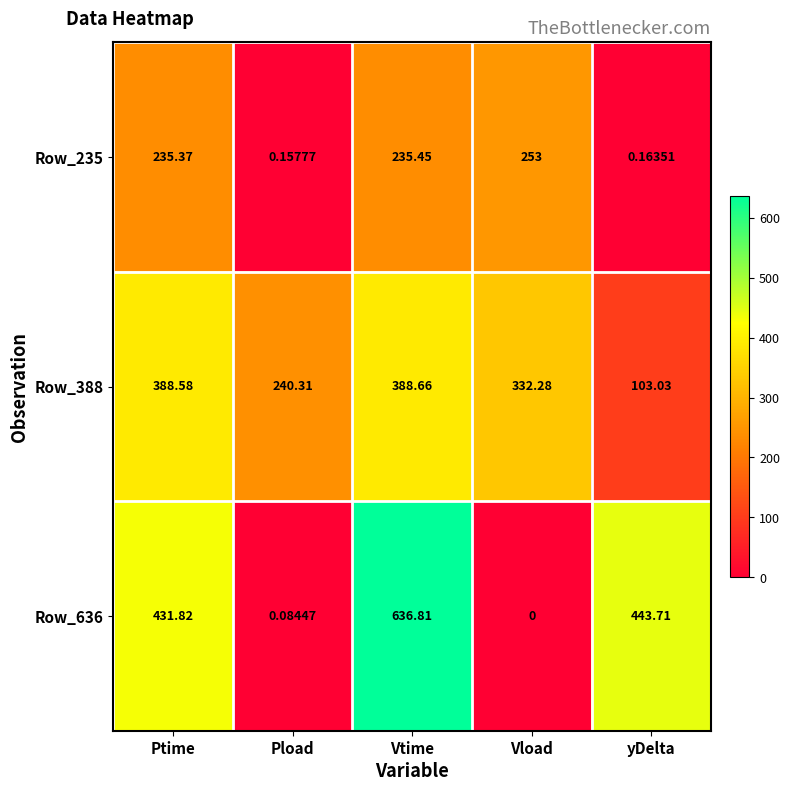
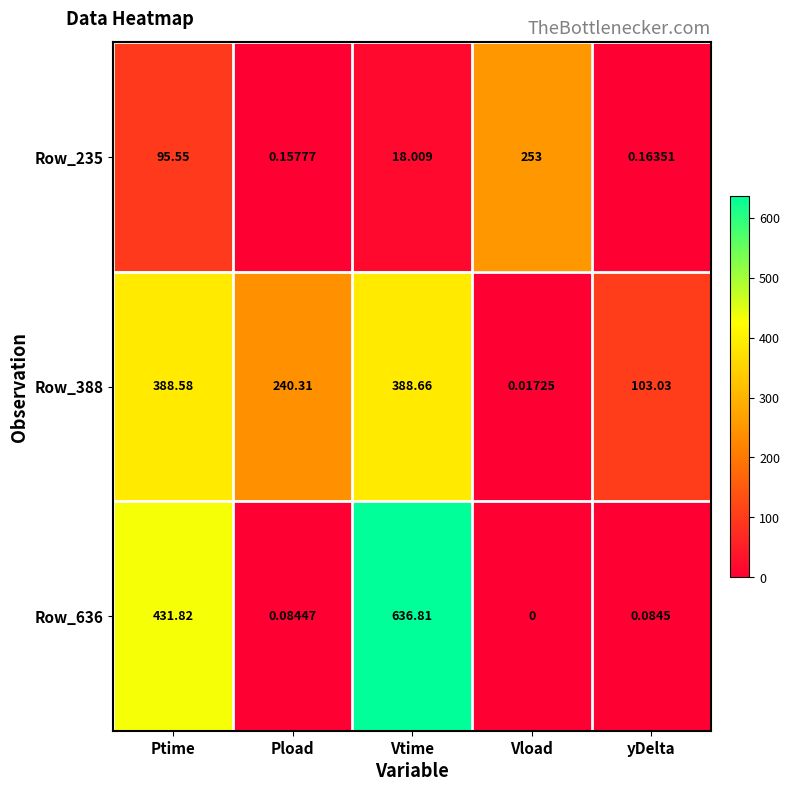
  {
    "Row_235": {
-     "Ptime": 235.37,
+     "Ptime": 95.55,
      "Pload": 0.15777,
-     "Vtime": 235.45,
+     "Vtime": 18.009,
      "Vload": 253,
      "yDelta": 0.16351
    },
    "Row_388": {
      "Ptime": 388.58,
      "Pload": 240.31,
      "Vtime": 388.66,
-     "Vload": 332.28,
+     "Vload": 0.01725,
      "yDelta": 103.03
    },
    "Row_636": {
      "Ptime": 431.82,
      "Pload": 0.08447,
      "Vtime": 636.81,
      "Vload": 0,
-     "yDelta": 443.71
+     "yDelta": 0.0845
    }
  }
